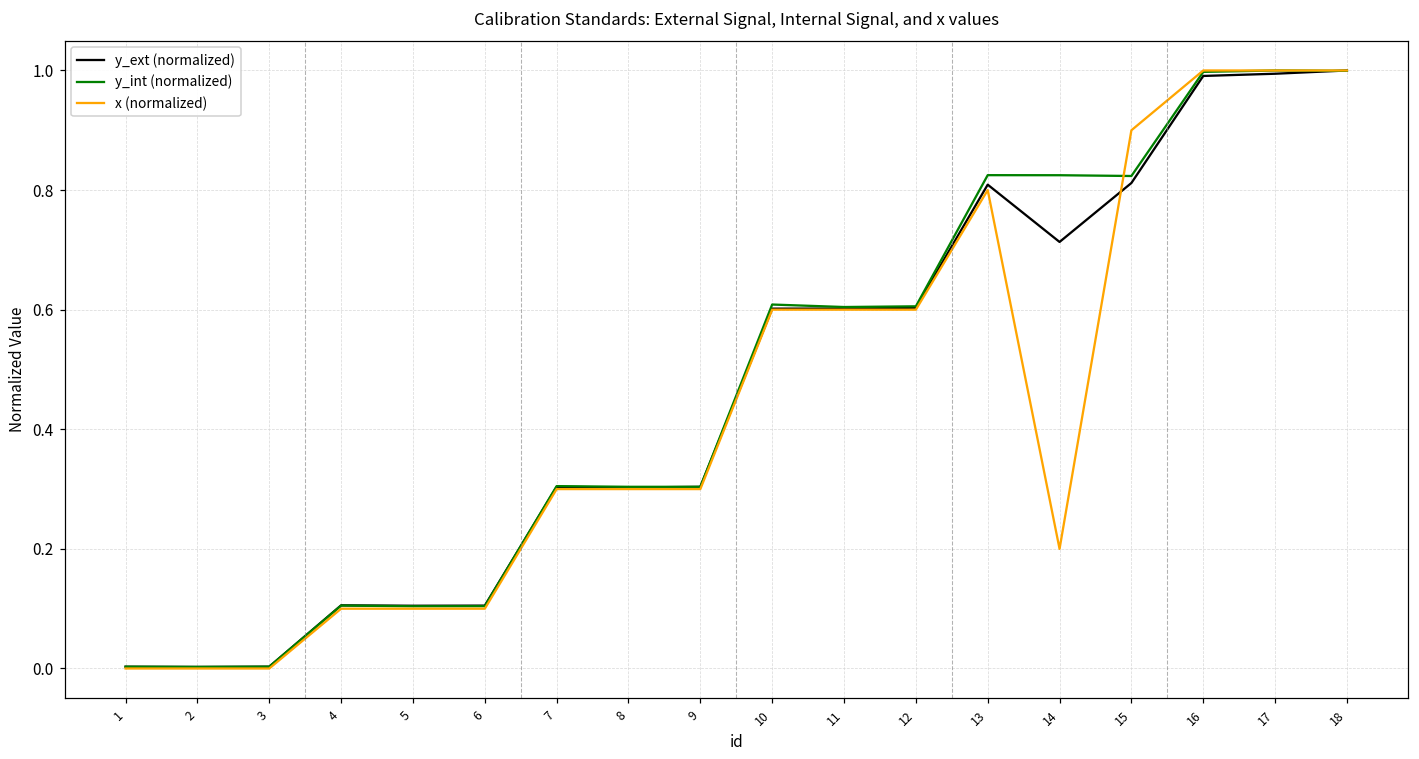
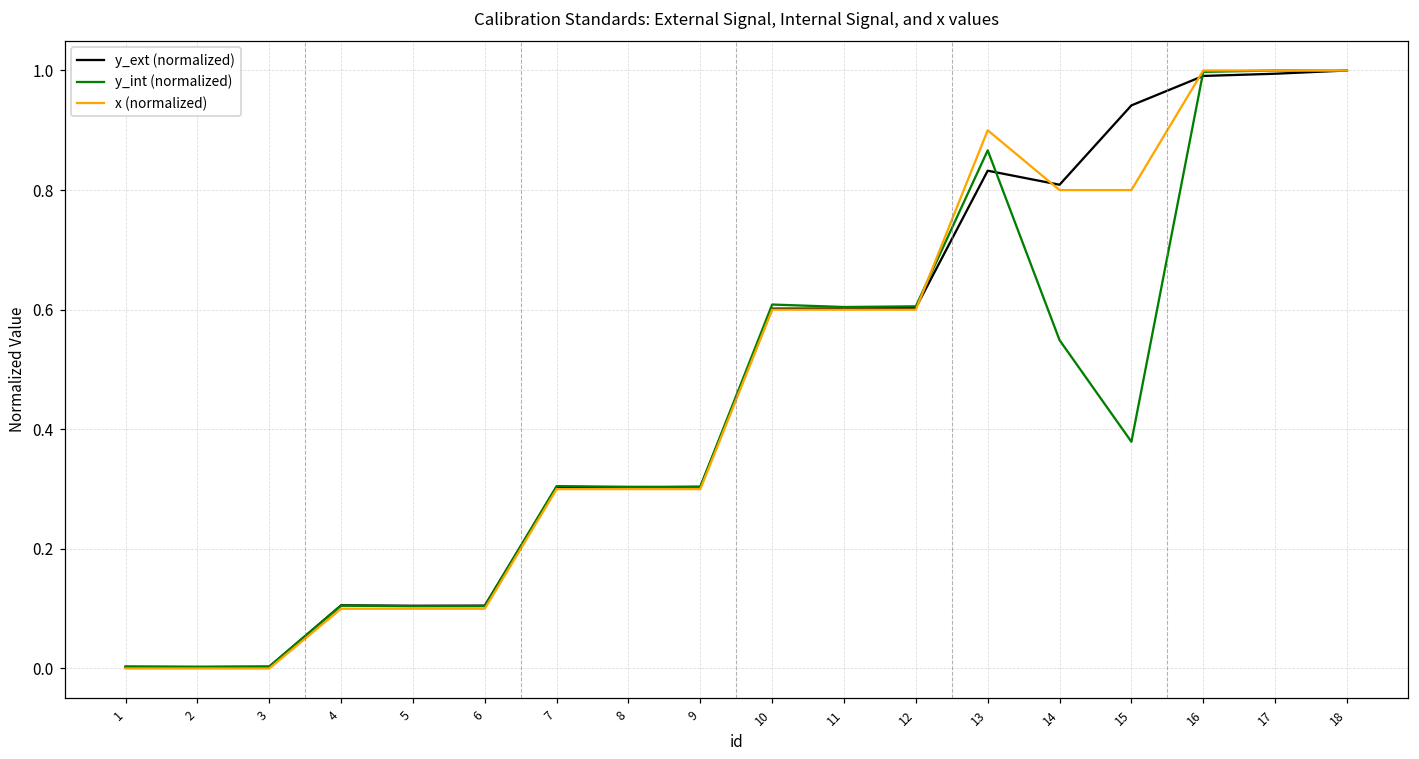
  {
    "y_ext (normalized)": {
-     "13": 0.81,
-     "14": 0.71,
-     "15": 0.81,
+     "13": 0.83,
+     "14": 0.81,
+     "15": 0.94,
      "16": 0.99,
      "17": 0.99
    },
    "y_int (normalized)": {
      "10": 0.61,
-     "13": 0.82,
-     "14": 0.82,
-     "15": 0.82
+     "13": 0.87,
+     "14": 0.55,
+     "15": 0.38
    },
    "x (normalized)": {
      "4": 0.1,
-     "13": 0.8,
-     "14": 0.2,
-     "15": 0.9
+     "13": 0.9,
+     "14": 0.8,
+     "15": 0.8
    }
  }
